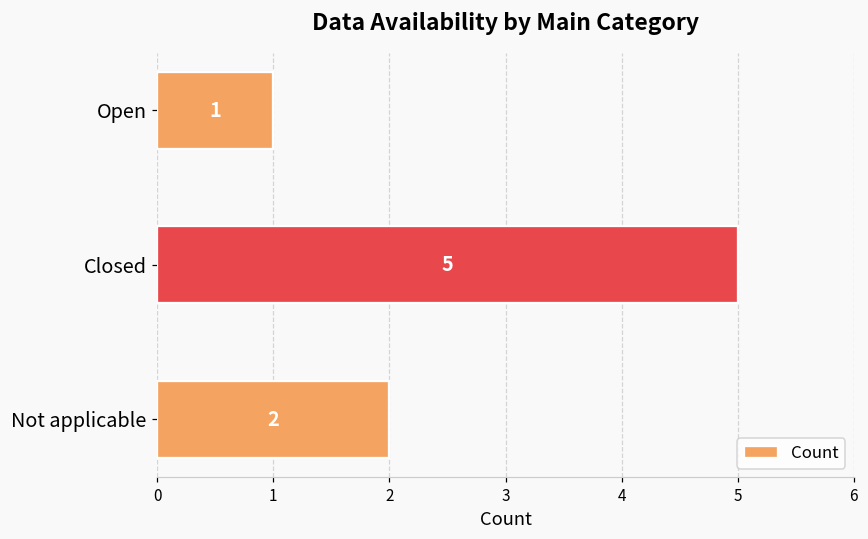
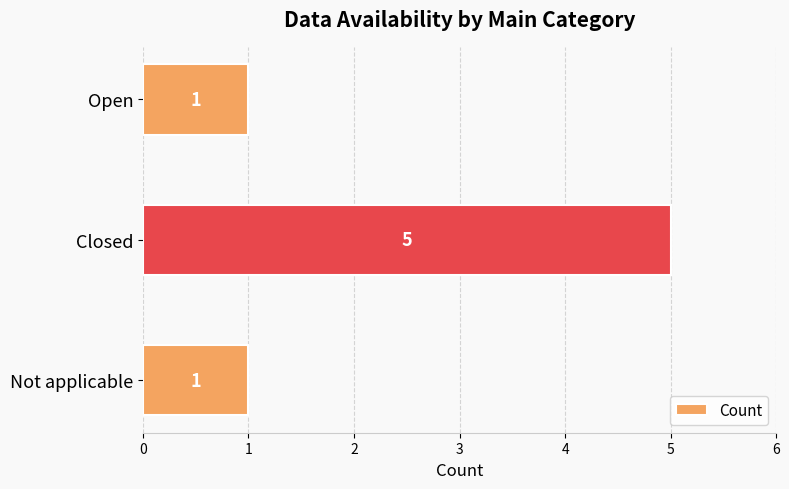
  {
    "Open": 1,
    "Closed": 5,
-   "Not applicable": 2
+   "Not applicable": 1
  }
